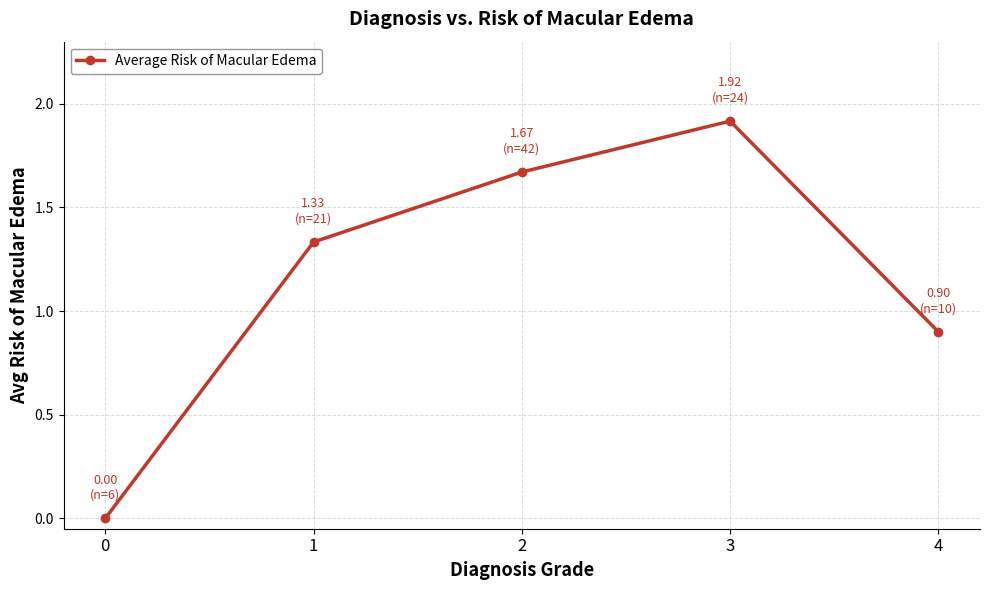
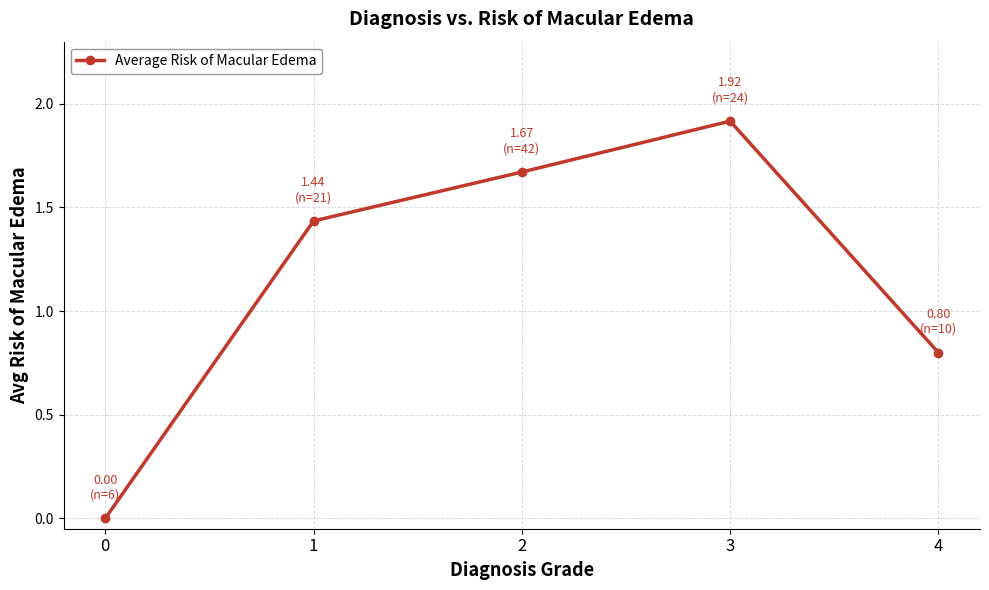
  {
    "0": 0.00,
-   "1": 1.33,
+   "1": 1.44,
    "2": 1.67,
    "3": 1.92,
-   "4": 0.90
+   "4": 0.80
  }
